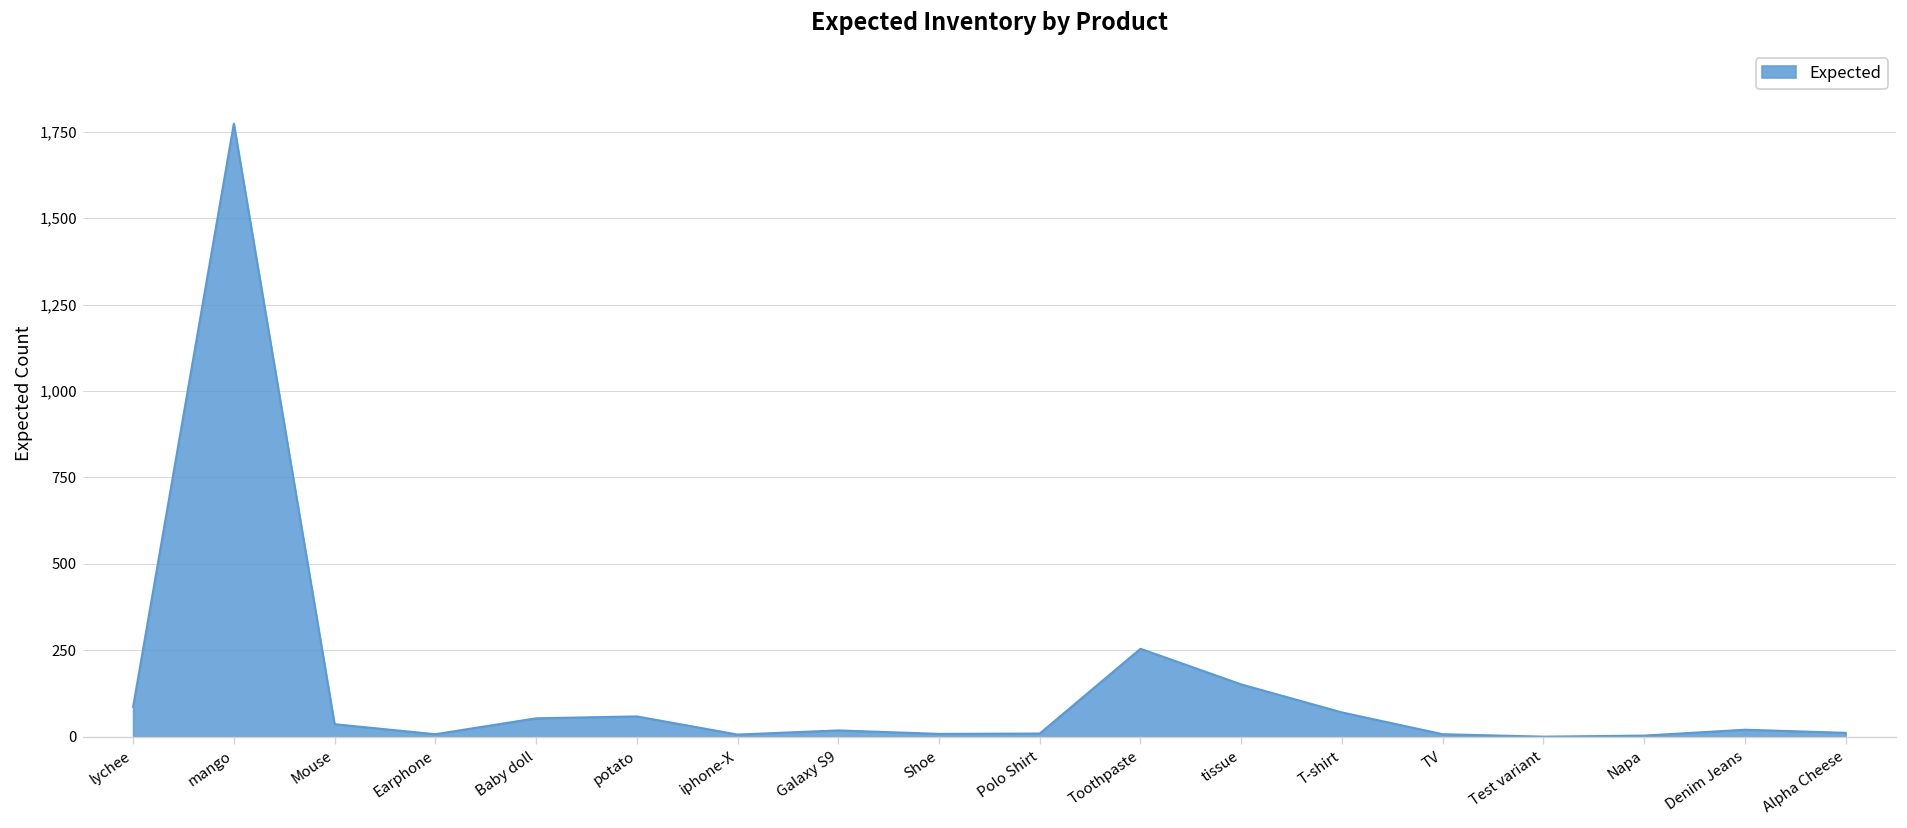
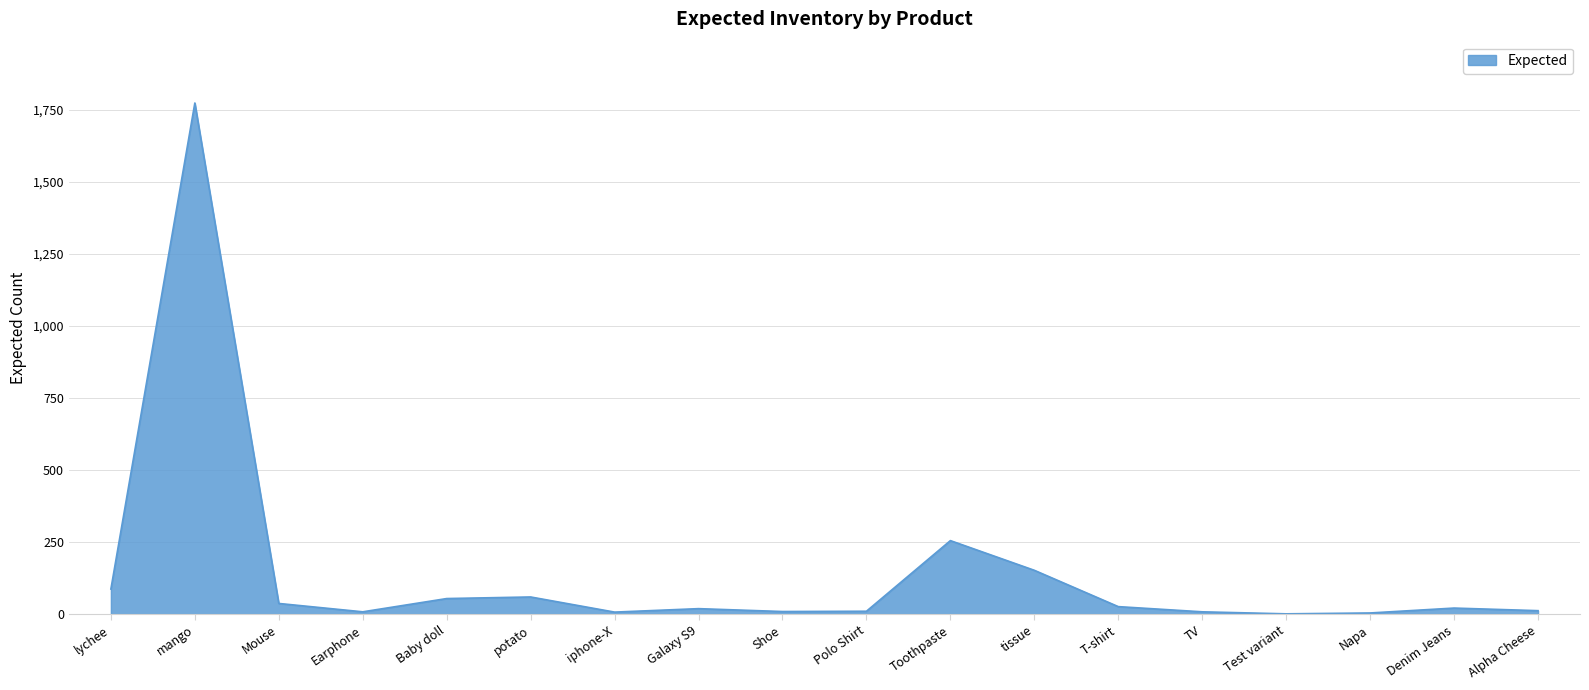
  {
    "lychee": "90",
    "mango": "1,770",
    "Mouse": "40",
    "Earphone": "10",
    "Baby doll": "50",
    "potato": "60",
    "iphone-X": "10",
    "Galaxy S9": "20",
    "Shoe": "10",
    "Polo Shirt": "10",
    "Toothpaste": "260",
    "tissue": "150",
-   "T-shirt": "70",
+   "T-shirt": "30",
    "TV": "10",
    "Test variant": "0",
    "Napa": "0",
    "Denim Jeans": "20",
    "Alpha Cheese": "10"
  }
